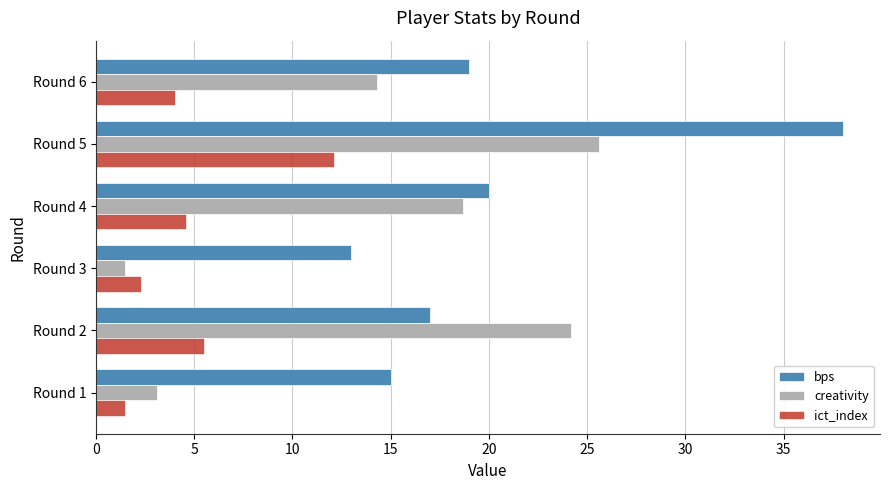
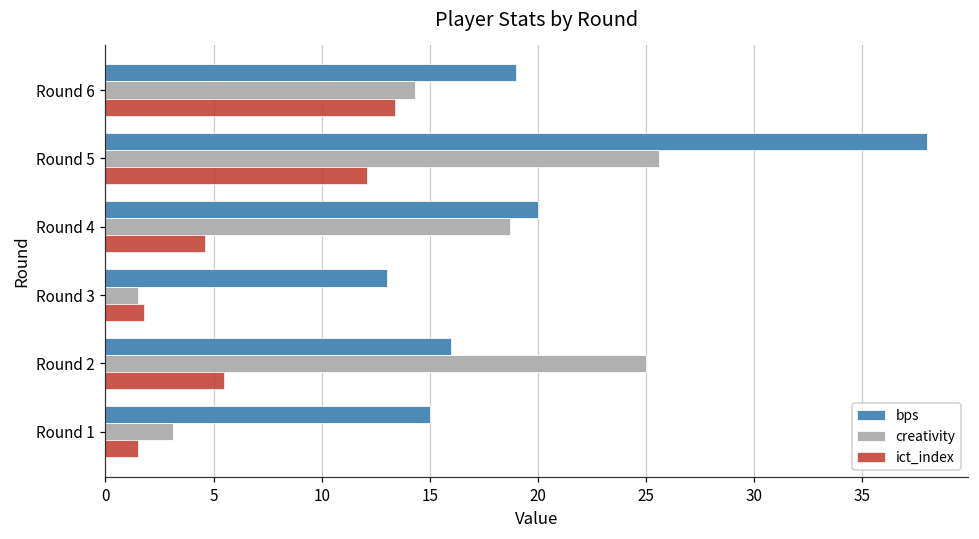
  {
    "bps": {
      "Round 6": 19,
      "Round 5": 38,
      "Round 4": 20,
      "Round 3": 13,
-     "Round 2": 17,
+     "Round 2": 16,
      "Round 1": 15
    },
    "creativity": {
      "Round 6": 14.3,
      "Round 5": 25.6,
      "Round 4": 18.7,
      "Round 3": 1.5,
-     "Round 2": 24.2,
+     "Round 2": 25.0,
      "Round 1": 3.1
    },
    "ict_index": {
-     "Round 6": 4.0,
+     "Round 6": 13.4,
      "Round 5": 12.1,
      "Round 4": 4.6,
-     "Round 3": 2.3,
+     "Round 3": 1.8,
      "Round 2": 5.5,
      "Round 1": 1.5
    }
  }
